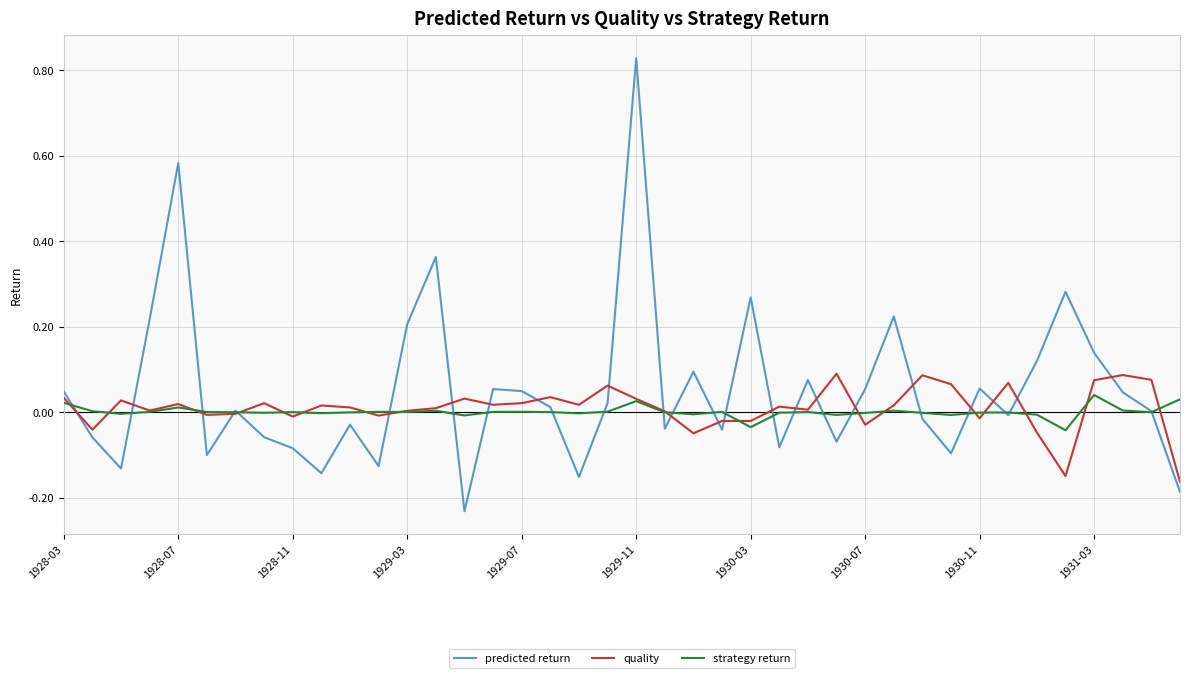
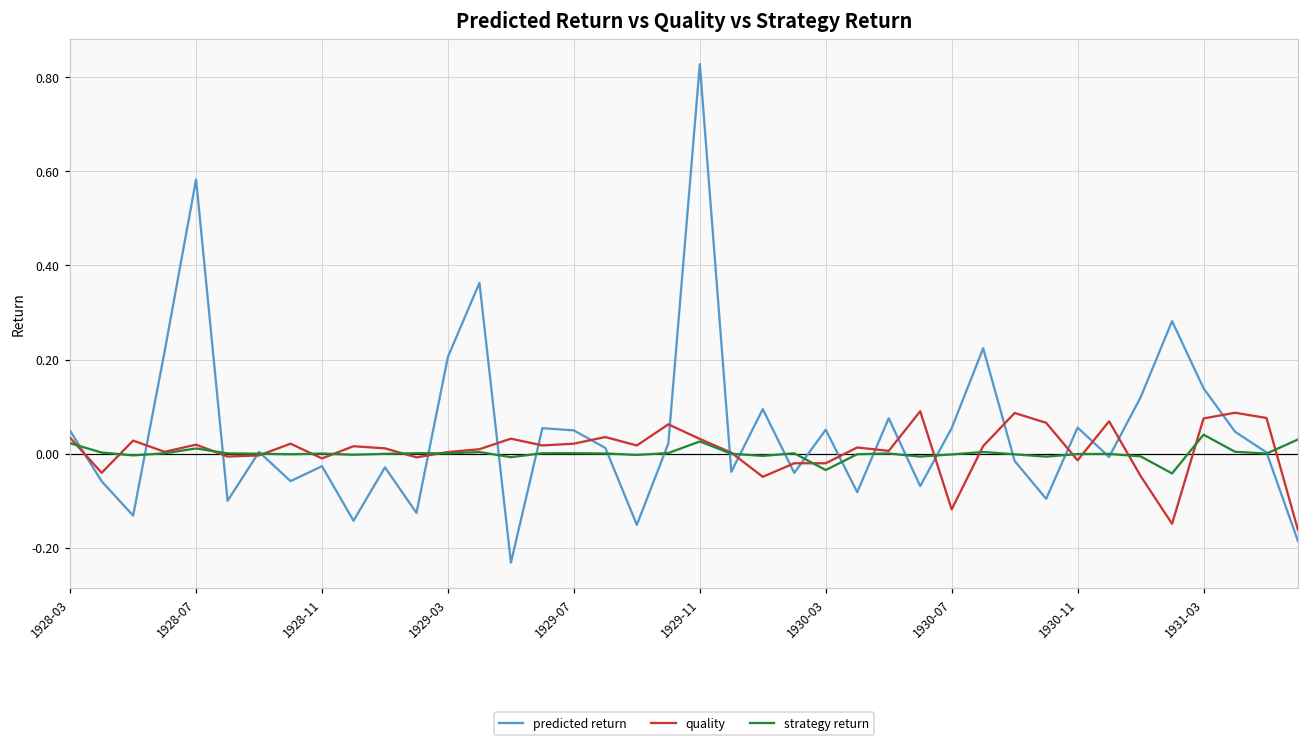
  {
    "predicted return": {
      "1928-03": 0.05,
      "1928-07": 0.58,
-     "1928-11": -0.08,
+     "1928-11": -0.03,
      "1929-03": 0.21,
      "1929-07": 0.05,
      "1929-11": 0.83,
-     "1930-03": 0.27,
+     "1930-03": 0.05,
      "1930-07": 0.05,
      "1930-11": 0.06,
      "1931-03": 0.14
    },
    "quality": {
      "1928-03": 0.03,
      "1928-07": 0.02,
      "1928-11": -0.01,
      "1929-07": 0.02,
      "1930-03": -0.02,
-     "1930-07": -0.03,
+     "1930-07": -0.12,
      "1930-11": -0.01,
      "1931-03": 0.07
    },
    "strategy return": {
      "1928-03": 0.02,
      "1928-07": 0.01,
      "1928-11": 0.00,
      "1929-07": 0.00,
      "1930-03": -0.03,
      "1930-07": 0.00,
      "1930-11": 0.00,
      "1931-03": 0.04
    }
  }
